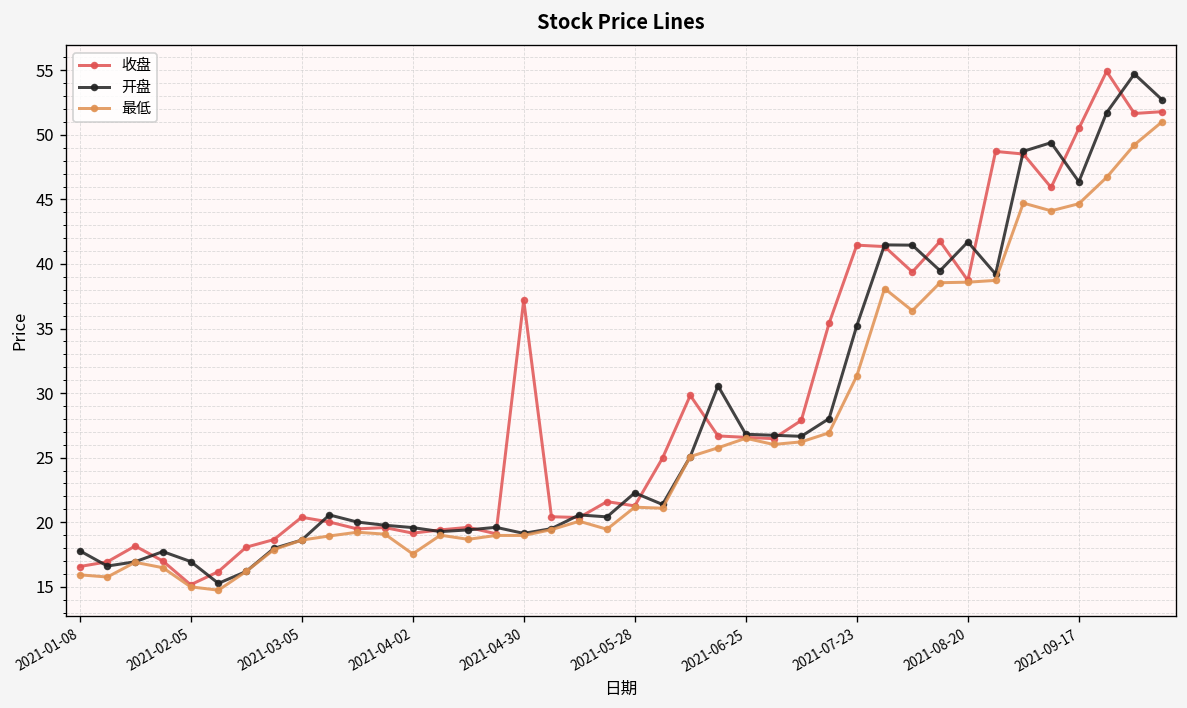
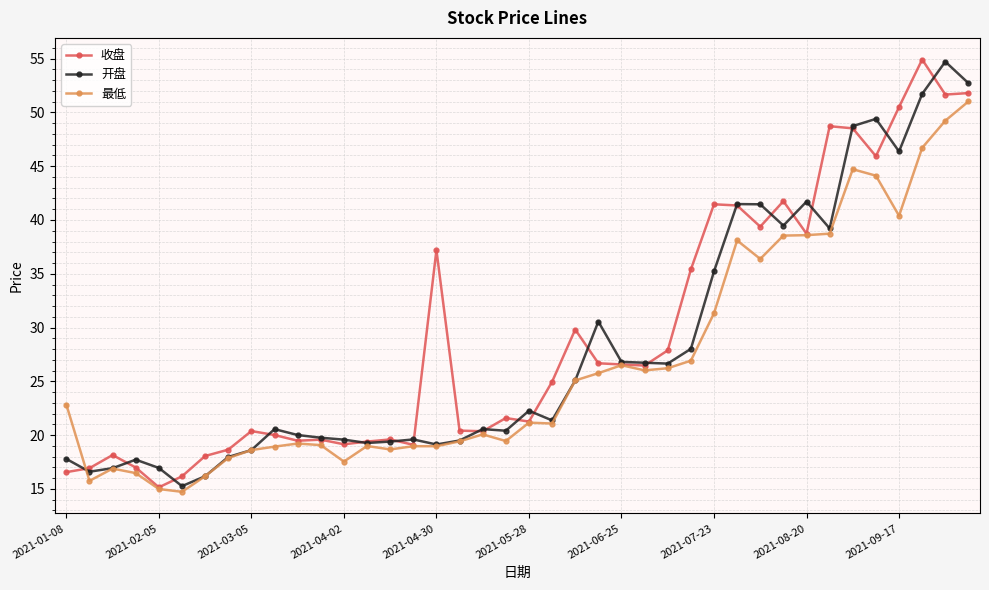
  {
    "收盘": {
      "2021-01-08": 16.6,
      "2021-03-05": 20.4,
      "2021-04-02": 19.2,
      "2021-04-30": 37.2,
      "2021-07-23": 41.5,
      "2021-09-17": 50.5
    },
    "开盘": {
      "2021-01-08": 17.8,
      "2021-02-05": 17.0,
      "2021-04-02": 19.6,
      "2021-05-28": 22.3,
      "2021-06-25": 26.8,
      "2021-07-23": 35.2,
      "2021-08-20": 41.7,
      "2021-09-17": 46.4
    },
    "最低": {
-     "2021-01-08": 15.9,
+     "2021-01-08": 22.8,
      "2021-04-02": 17.5,
      "2021-07-23": 31.3,
-     "2021-09-17": 44.7
+     "2021-09-17": 40.4
    }
  }
